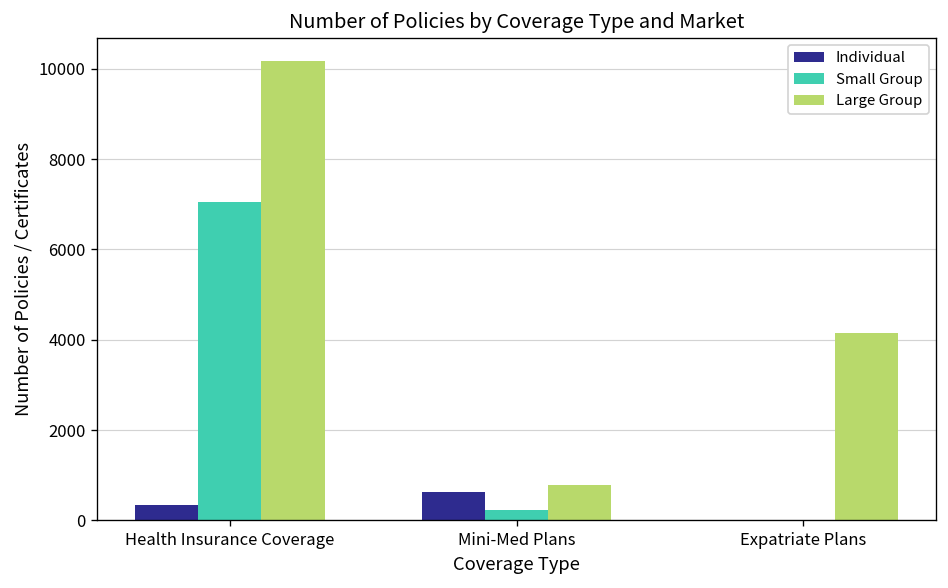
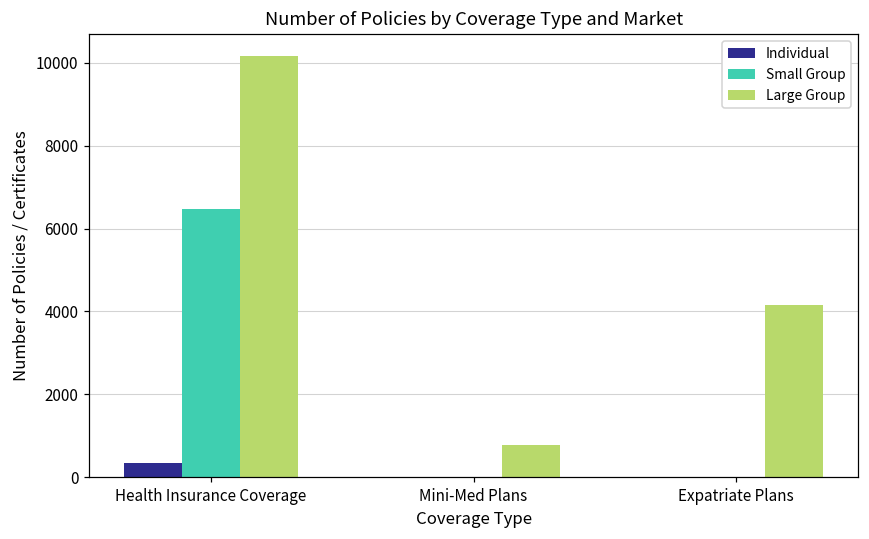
  {
    "Individual": {
      "Health Insurance Coverage": 300,
-     "Mini-Med Plans": 600,
+     "Mini-Med Plans": 0,
      "Expatriate Plans": 0
    },
    "Small Group": {
-     "Health Insurance Coverage": 7100,
-     "Mini-Med Plans": 200,
+     "Health Insurance Coverage": 6500,
+     "Mini-Med Plans": 0,
      "Expatriate Plans": 0
    },
    "Large Group": {
      "Health Insurance Coverage": 10200,
      "Mini-Med Plans": 800,
      "Expatriate Plans": 4200
    }
  }
